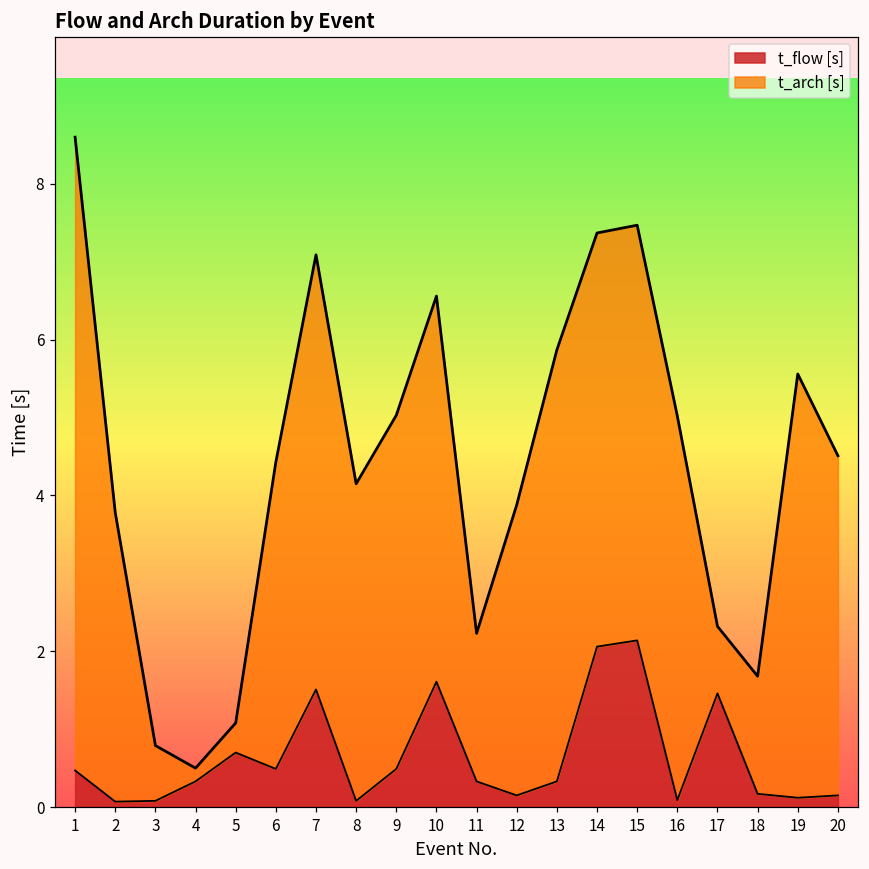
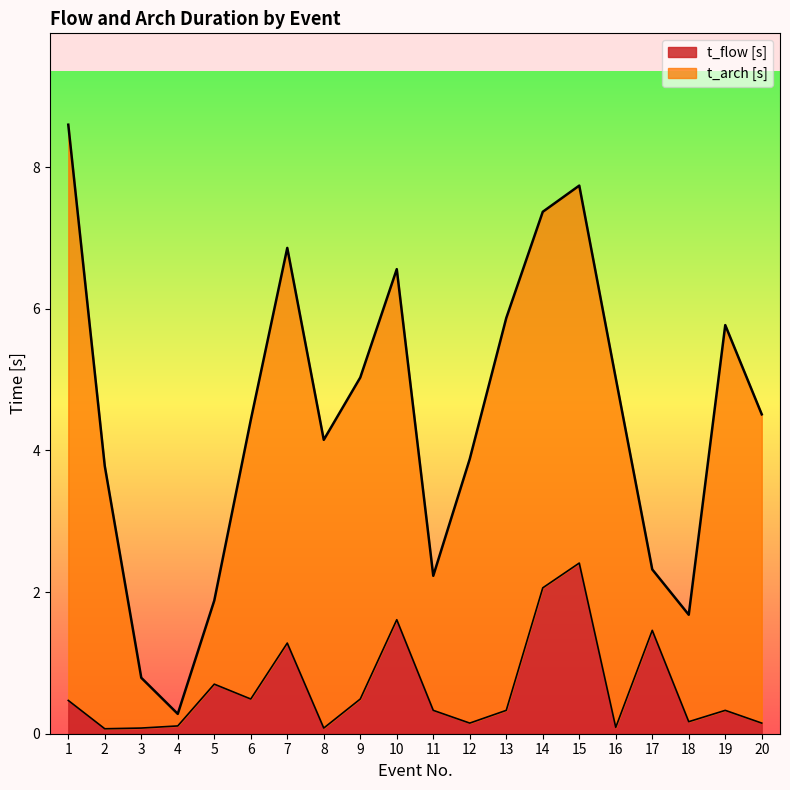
  {
    "t_flow [s]": {
      "1": 0.5,
      "2": 0.1,
      "3": 0.1,
-     "4": 0.3,
+     "4": 0.1,
      "5": 0.7,
      "6": 0.5,
-     "7": 1.5,
+     "7": 1.3,
      "8": 0.1,
      "9": 0.5,
      "10": 1.6,
      "11": 0.3,
      "12": 0.2,
      "13": 0.3,
      "14": 2.1,
-     "15": 2.1,
+     "15": 2.4,
      "16": 0.1,
      "17": 1.5,
      "18": 0.2,
-     "19": 0.1,
+     "19": 0.3,
      "20": 0.2
    },
    "t_arch [s]": {
      "1": 8.1,
      "2": 3.7,
      "3": 0.7,
      "4": 0.2,
-     "5": 0.4,
+     "5": 1.2,
      "6": 3.9,
      "7": 5.6,
      "8": 4.1,
      "9": 4.5,
      "10": 5.0,
      "11": 1.9,
      "12": 3.7,
      "13": 5.5,
      "14": 5.3,
      "15": 5.3,
      "16": 4.9,
      "17": 0.9,
      "18": 1.5,
      "19": 5.4,
      "20": 4.4
    }
  }
